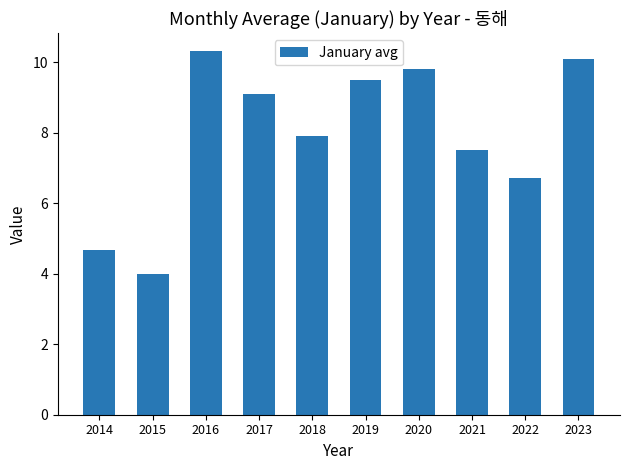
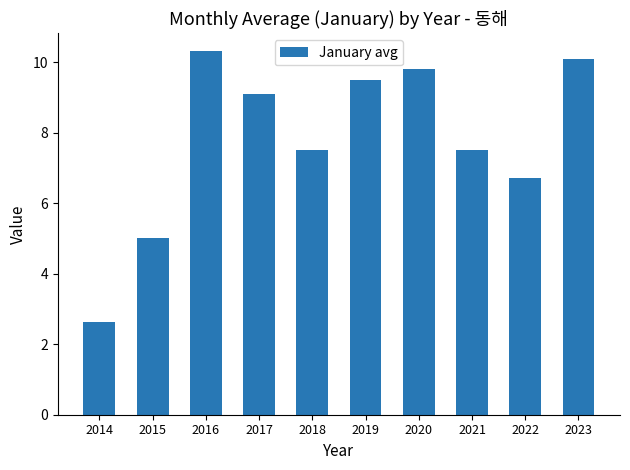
  {
-   "2014": 4.7,
-   "2015": 4,
+   "2014": 2.6,
+   "2015": 5,
    "2016": 10.3,
    "2017": 9.1,
-   "2018": 7.9,
+   "2018": 7.5,
    "2019": 9.5,
    "2020": 9.8,
    "2021": 7.5,
    "2022": 6.7,
    "2023": 10.1
  }
